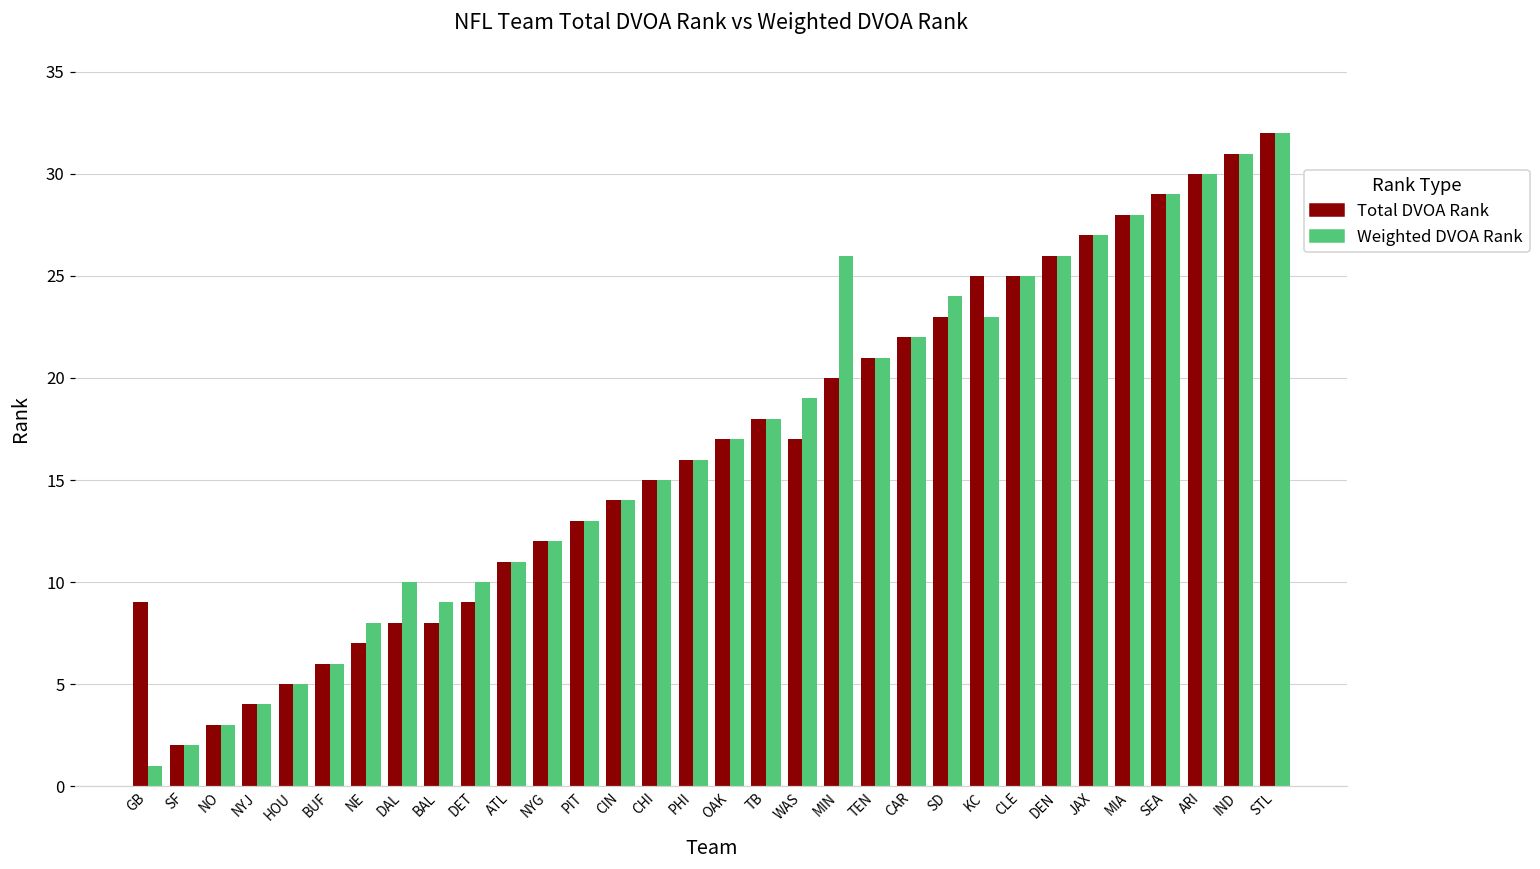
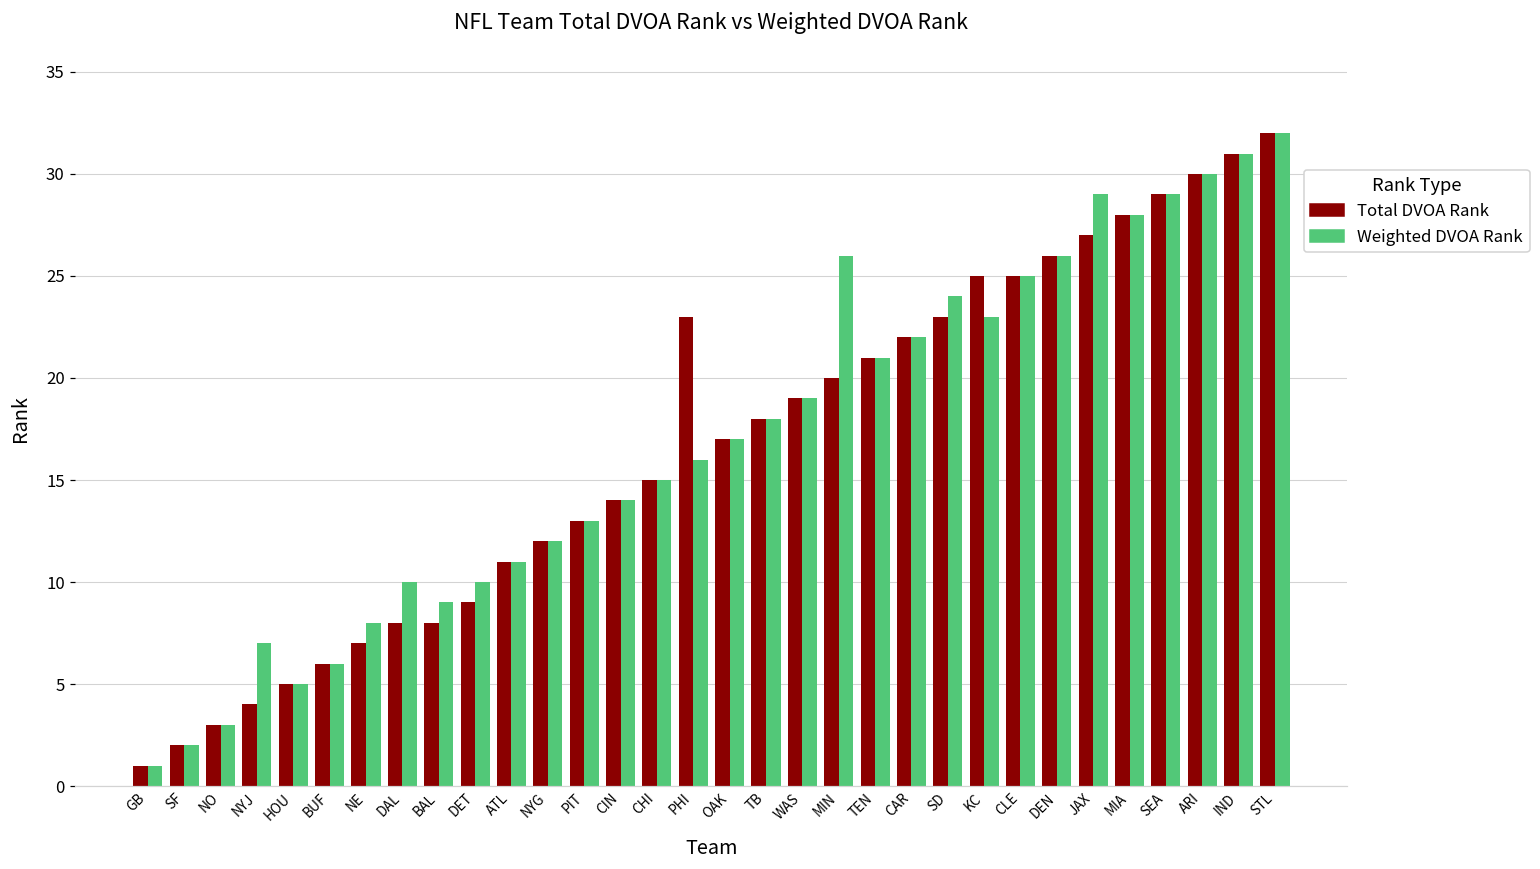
  {
    "Total DVOA Rank": {
-     "GB": 9,
+     "GB": 1,
      "SF": 2,
      "NO": 3,
      "NYJ": 4,
      "HOU": 5,
      "BUF": 6,
      "NE": 7,
      "DAL": 8,
      "BAL": 8,
      "DET": 9,
      "ATL": 11,
      "NYG": 12,
      "PIT": 13,
      "CIN": 14,
      "CHI": 15,
-     "PHI": 16,
+     "PHI": 23,
      "OAK": 17,
      "TB": 18,
-     "WAS": 17,
+     "WAS": 19,
      "MIN": 20,
      "TEN": 21,
      "CAR": 22,
      "SD": 23,
      "KC": 25,
      "CLE": 25,
      "DEN": 26,
      "JAX": 27,
      "MIA": 28,
      "SEA": 29,
      "ARI": 30,
      "IND": 31,
      "STL": 32
    },
    "Weighted DVOA Rank": {
      "GB": 1,
      "SF": 2,
      "NO": 3,
-     "NYJ": 4,
+     "NYJ": 7,
      "HOU": 5,
      "BUF": 6,
      "NE": 8,
      "DAL": 10,
      "BAL": 9,
      "DET": 10,
      "ATL": 11,
      "NYG": 12,
      "PIT": 13,
      "CIN": 14,
      "CHI": 15,
      "PHI": 16,
      "OAK": 17,
      "TB": 18,
      "WAS": 19,
      "MIN": 26,
      "TEN": 21,
      "CAR": 22,
      "SD": 24,
      "KC": 23,
      "CLE": 25,
      "DEN": 26,
-     "JAX": 27,
+     "JAX": 29,
      "MIA": 28,
      "SEA": 29,
      "ARI": 30,
      "IND": 31,
      "STL": 32
    }
  }
